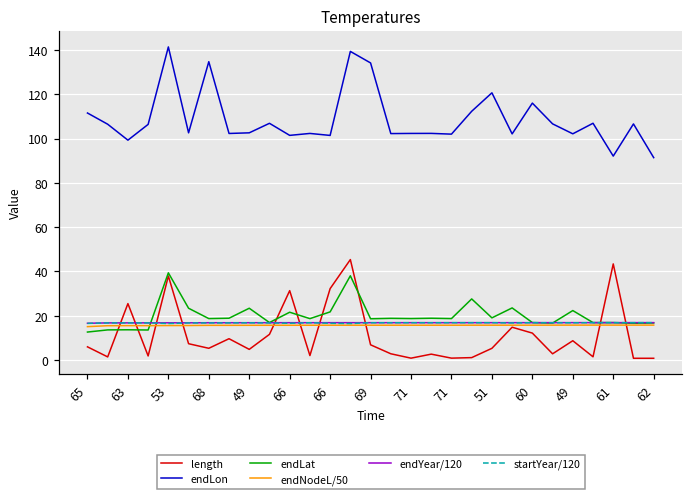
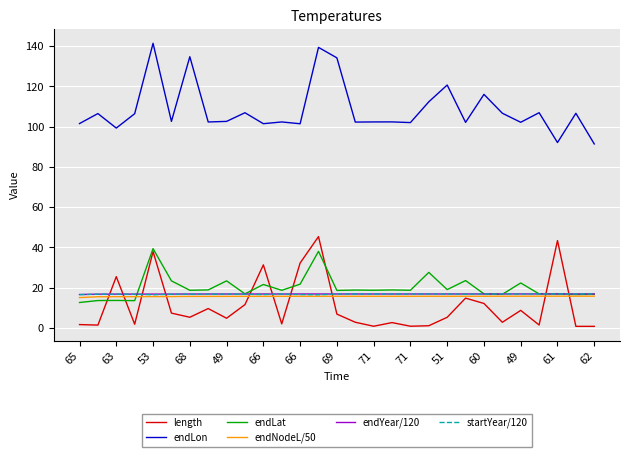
  {
    "length": {
-     "65": 6,
+     "65": 2,
      "63": 25,
      "53": 38,
      "68": 5,
      "69": 7,
      "51": 5,
      "60": 12,
      "61": 43,
      "62": 1
    },
    "endLon": {
-     "65": 112,
+     "65": 102,
      "63": 99,
      "53": 141,
      "68": 135,
      "69": 134,
      "51": 121,
      "60": 116,
      "61": 92,
      "62": 91
    },
    "endLat": {
      "65": 13,
      "63": 14,
      "53": 39,
      "68": 19,
      "69": 19,
      "51": 19
    },
    "endNodeL/50": {
      "65": 15
    }
  }
